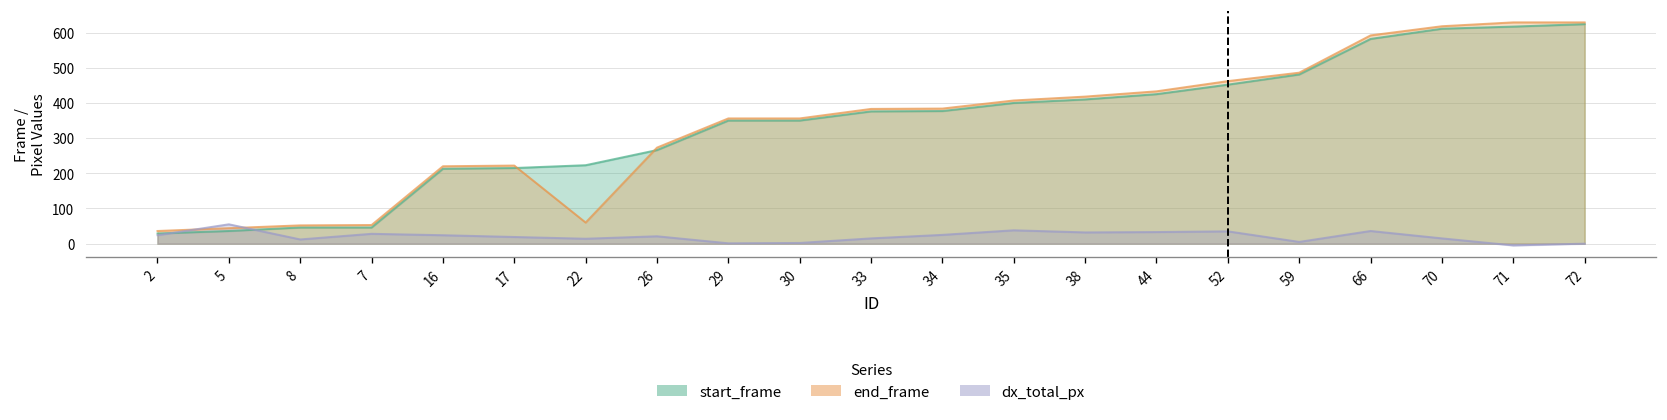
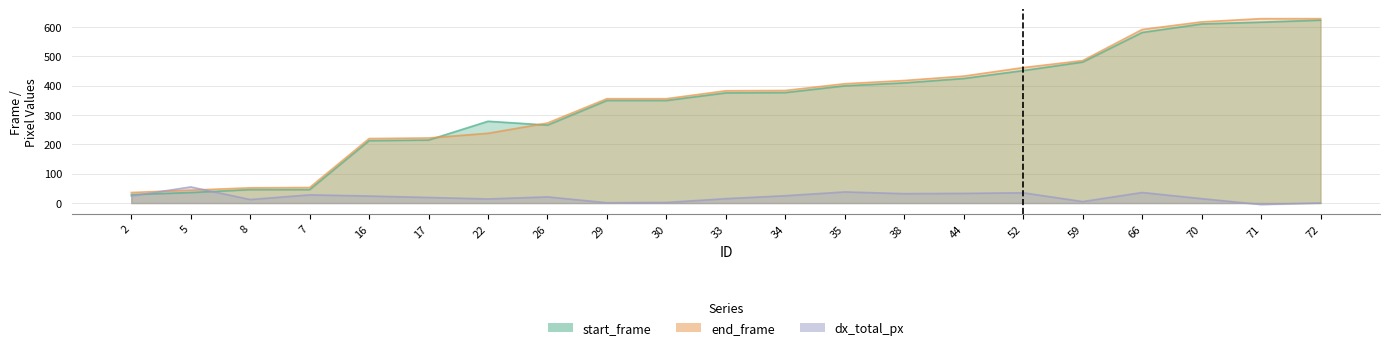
  {
    "start_frame": {
-     "22": 220,
+     "22": 280,
      "52": 450,
      "66": 580,
      "71": 620
    },
    "end_frame": {
-     "22": 60,
+     "22": 240,
      "52": 460,
      "66": 590,
      "71": 630
    }
  }
